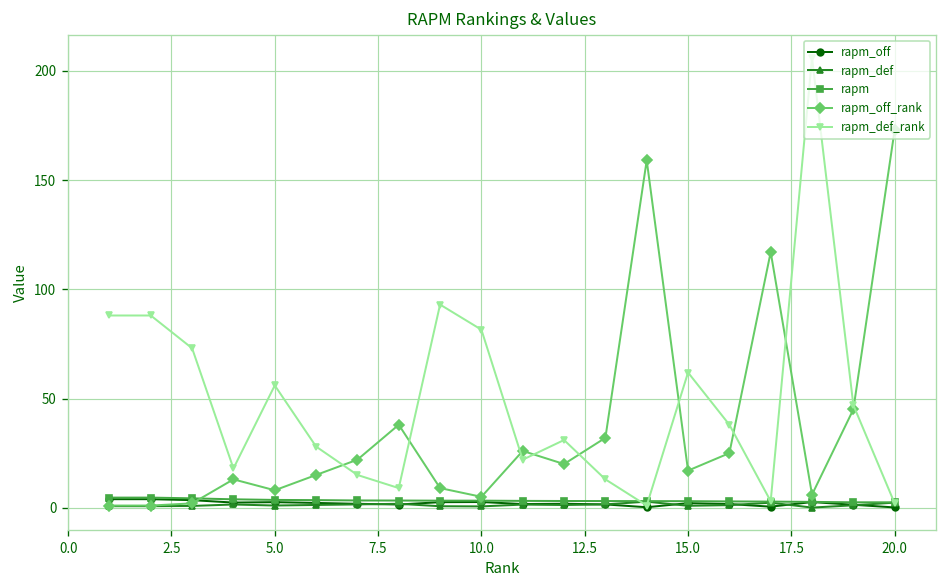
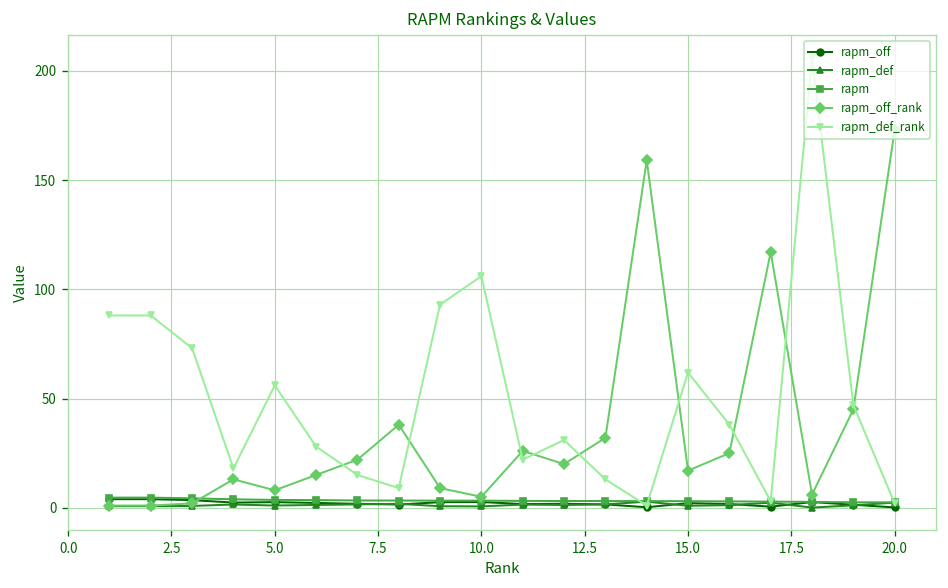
  {
    "rapm_def_rank": {
      "5.0": 56,
-     "10.0": 82,
+     "10.0": 106,
      "15.0": 62
    }
  }
